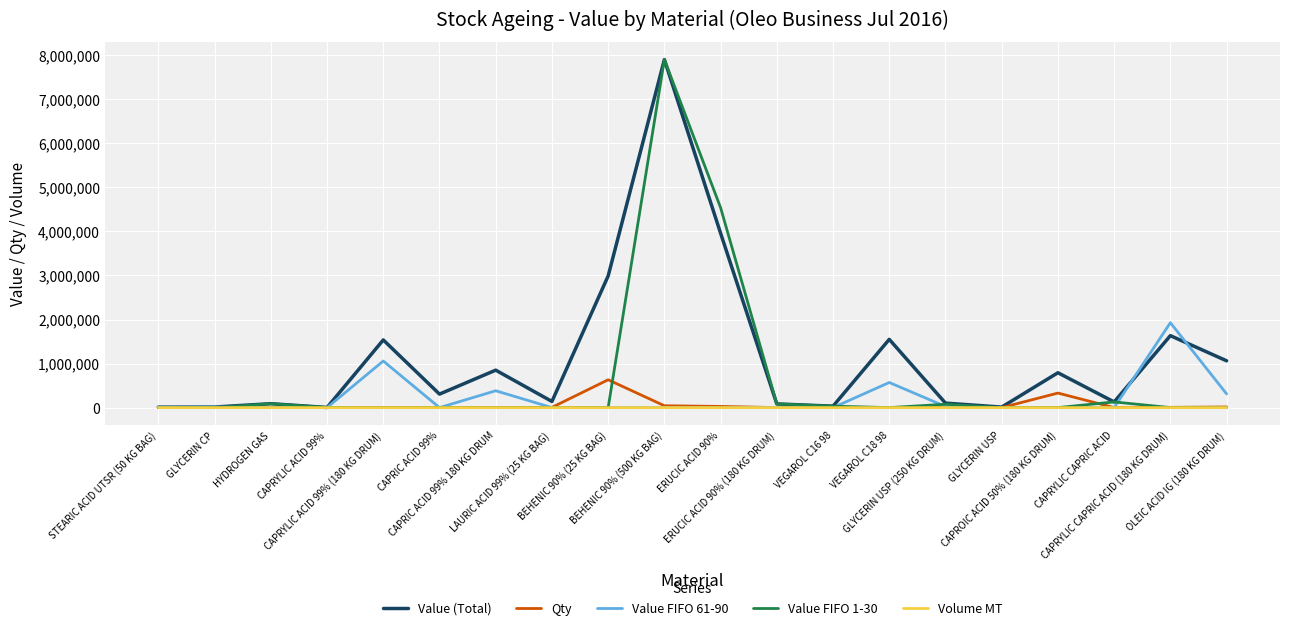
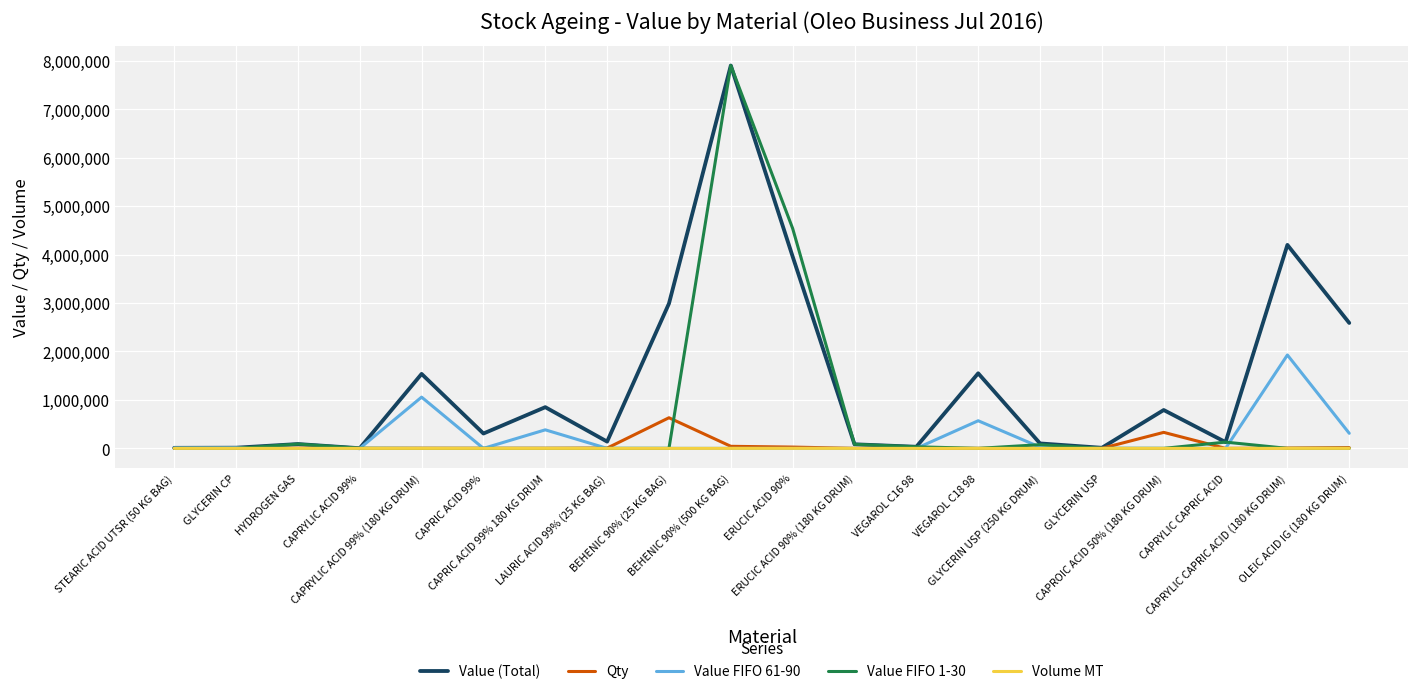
  {
    "Value (Total)": {
      "CAPRYLIC ACID 99% (180 KG DRUM)": "1,500,000",
      "CAPRIC ACID 99%": "300,000",
      "CAPRIC ACID 99% 180 KG DRUM": "900,000",
      "LAURIC ACID 99% (25 KG BAG)": "100,000",
      "BEHENIC 90% (25 KG BAG)": "3,000,000",
      "ERUCIC ACID 90%": "4,000,000",
      "VEGAROL C18 98": "1,500,000",
      "CAPROIC ACID 50% (180 KG DRUM)": "800,000",
-     "CAPRYLIC CAPRIC ACID (180 KG DRUM)": "1,600,000",
-     "OLEIC ACID IG (180 KG DRUM)": "1,100,000"
+     "CAPRYLIC CAPRIC ACID (180 KG DRUM)": "4,200,000",
+     "OLEIC ACID IG (180 KG DRUM)": "2,600,000"
    },
    "Qty": {
      "BEHENIC 90% (25 KG BAG)": "600,000",
      "CAPROIC ACID 50% (180 KG DRUM)": "300,000"
    },
    "Value FIFO 61-90": {
      "CAPRYLIC ACID 99% (180 KG DRUM)": "1,100,000",
      "CAPRIC ACID 99% 180 KG DRUM": "400,000",
      "VEGAROL C18 98": "600,000",
      "CAPRYLIC CAPRIC ACID (180 KG DRUM)": "1,900,000",
      "OLEIC ACID IG (180 KG DRUM)": "300,000"
    },
    "Value FIFO 1-30": {
      "ERUCIC ACID 90%": "4,500,000"
    }
  }
